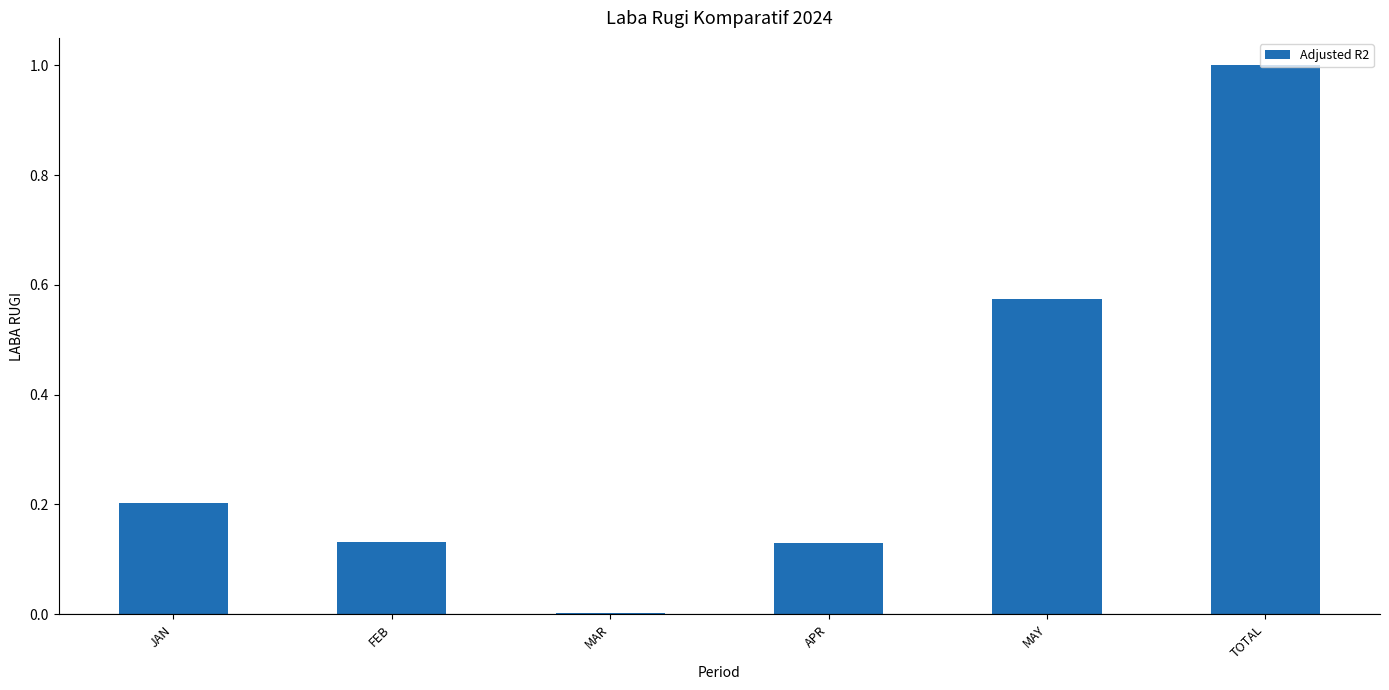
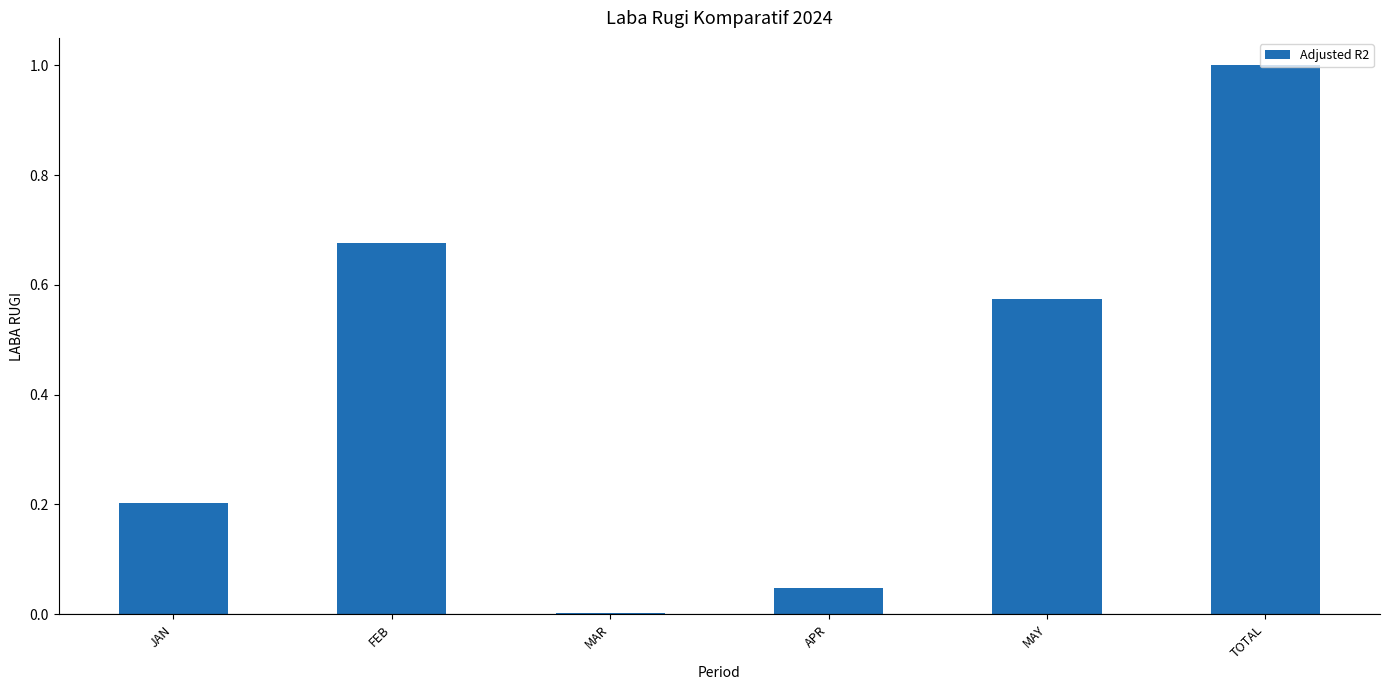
  {
    "JAN": 0.20,
-   "FEB": 0.13,
-   "APR": 0.13,
+   "FEB": 0.68,
+   "APR": 0.05,
    "MAY": 0.57
  }
